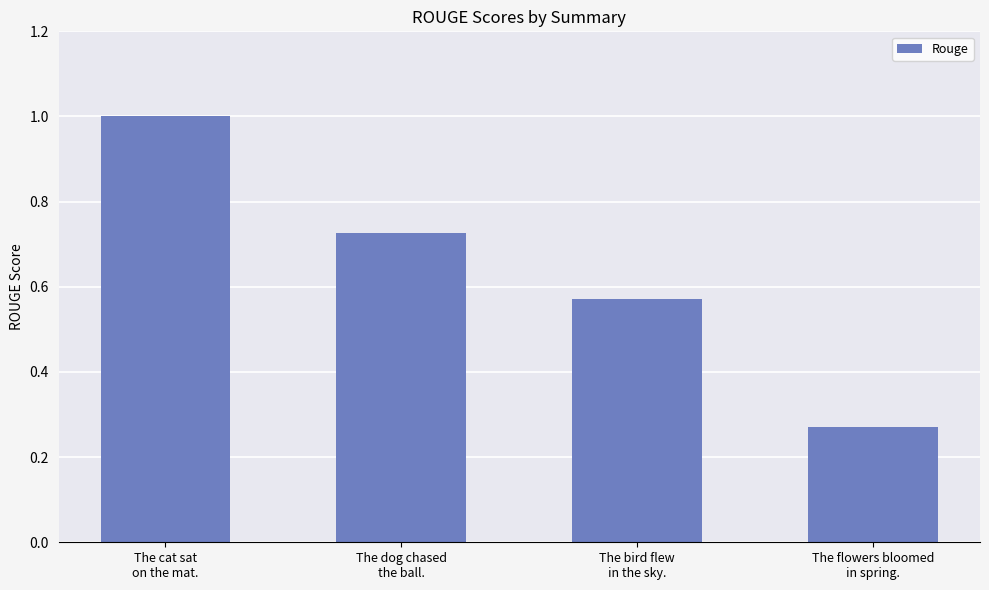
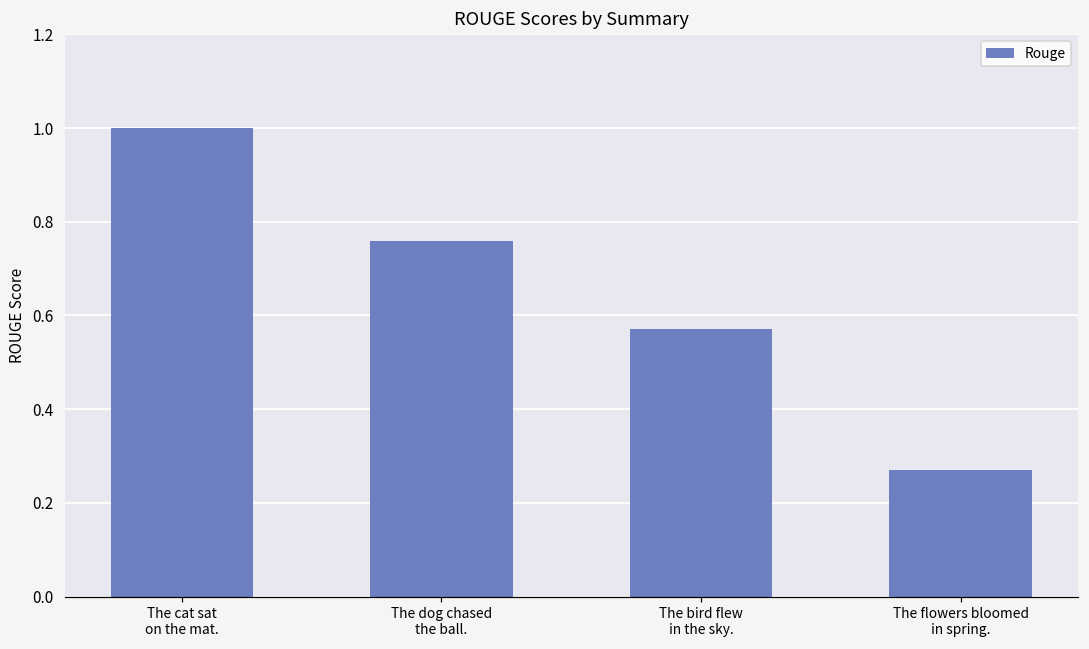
  {
    "The cat sat on the mat.": 1.00,
-   "The dog chased the ball.": 0.73,
+   "The dog chased the ball.": 0.76,
    "The bird flew in the sky.": 0.57,
    "The flowers bloomed in spring.": 0.27
  }
